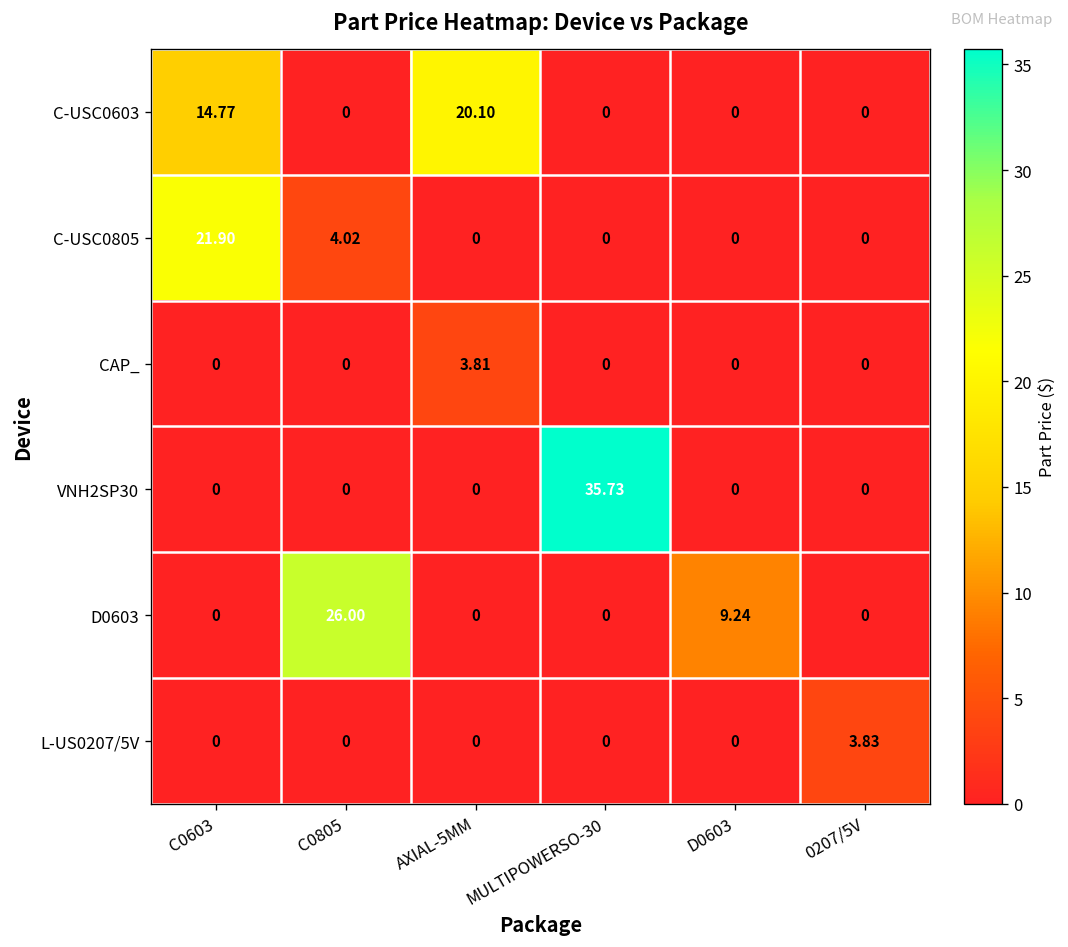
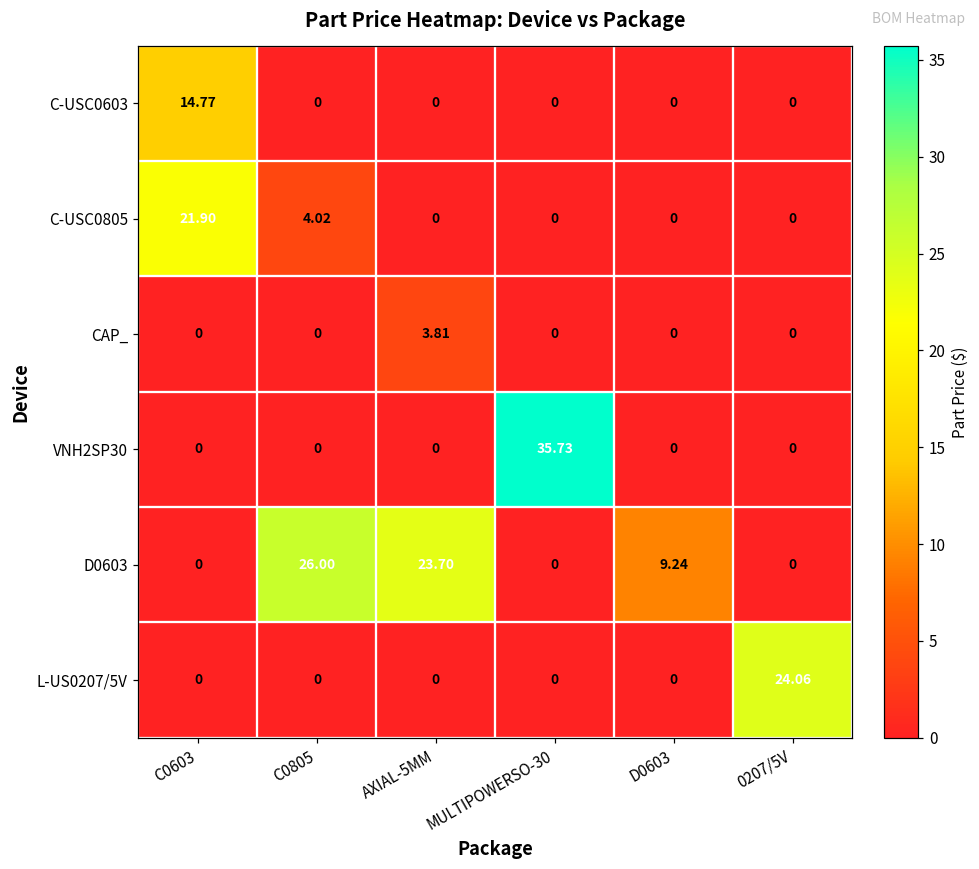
  {
    "C-USC0603": {
      "C0603": 14.77,
      "C0805": 0,
-     "AXIAL-5MM": 20.10,
+     "AXIAL-5MM": 0,
      "MULTIPOWERSO-30": 0,
      "D0603": 0,
      "0207/5V": 0
    },
    "C-USC0805": {
      "C0603": 21.90,
      "C0805": 4.02,
      "AXIAL-5MM": 0,
      "MULTIPOWERSO-30": 0,
      "D0603": 0,
      "0207/5V": 0
    },
    "CAP_": {
      "C0603": 0,
      "C0805": 0,
      "AXIAL-5MM": 3.81,
      "MULTIPOWERSO-30": 0,
      "D0603": 0,
      "0207/5V": 0
    },
    "VNH2SP30": {
      "C0603": 0,
      "C0805": 0,
      "AXIAL-5MM": 0,
      "MULTIPOWERSO-30": 35.73,
      "D0603": 0,
      "0207/5V": 0
    },
    "D0603": {
      "C0603": 0,
      "C0805": 26.00,
-     "AXIAL-5MM": 0,
+     "AXIAL-5MM": 23.70,
      "MULTIPOWERSO-30": 0,
      "D0603": 9.24,
      "0207/5V": 0
    },
    "L-US0207/5V": {
      "C0603": 0,
      "C0805": 0,
      "AXIAL-5MM": 0,
      "MULTIPOWERSO-30": 0,
      "D0603": 0,
-     "0207/5V": 3.83
+     "0207/5V": 24.06
    }
  }
